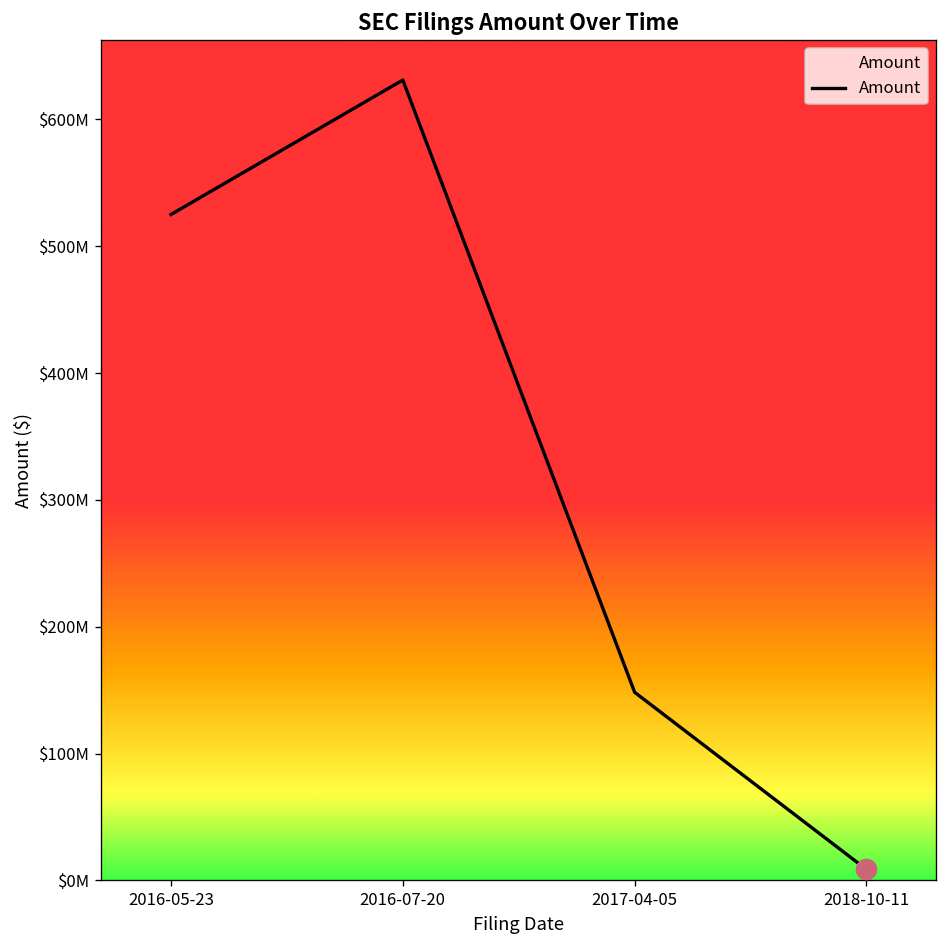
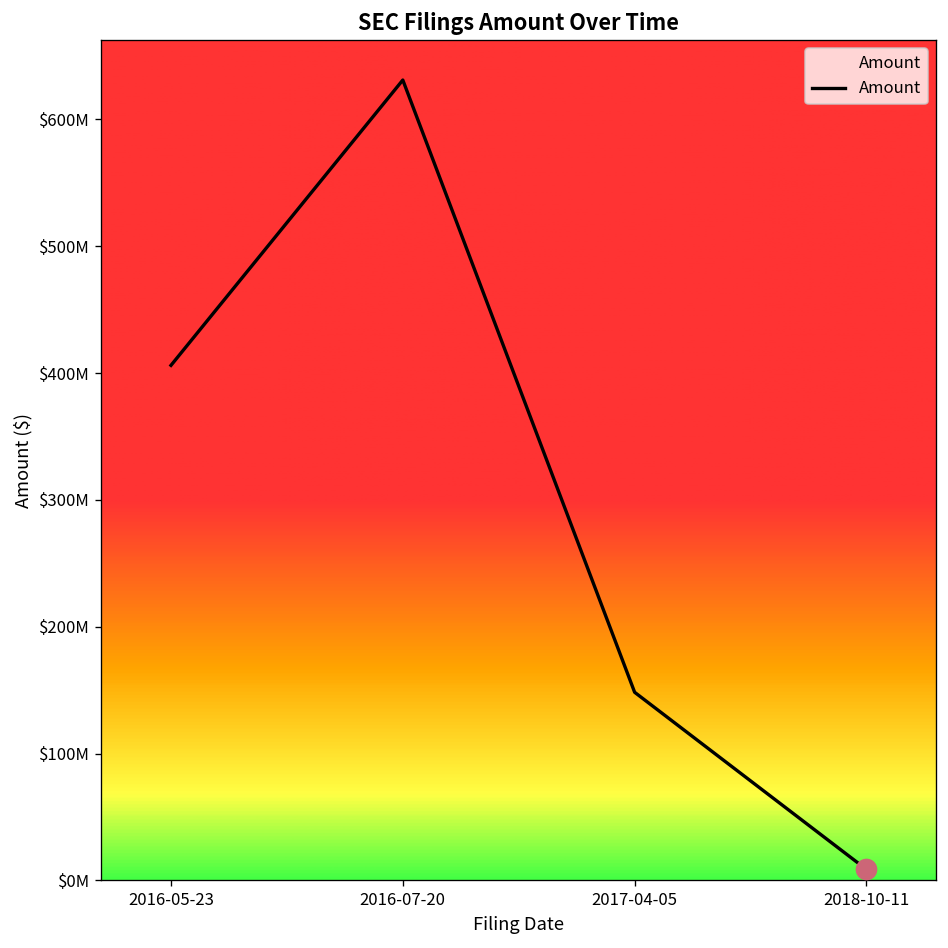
  {
    "Amount": {
-     "2016-05-23": "$525000000",
+     "2016-05-23": "$406000000",
      "2016-07-20": "$631000000",
      "2017-04-05": "$148000000"
    }
  }
